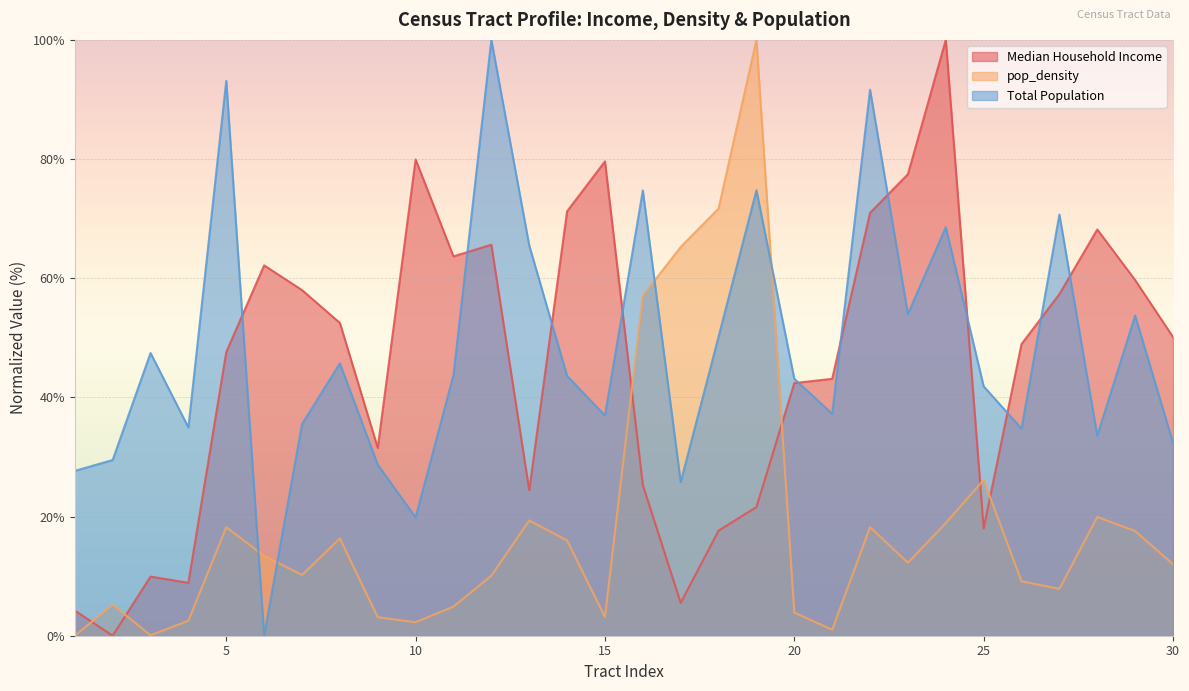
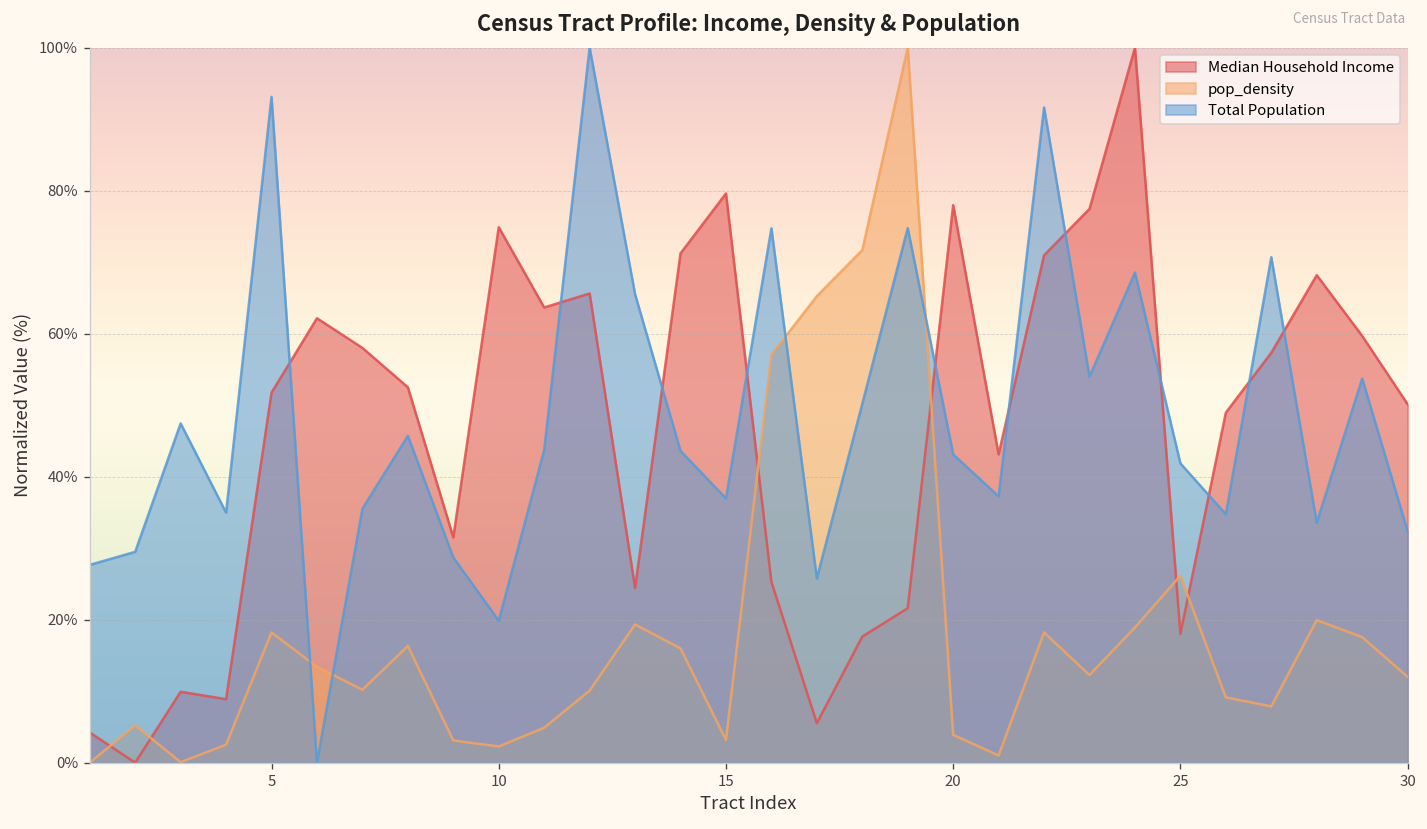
  {
    "Median Household Income": {
-     "5": "48%",
-     "10": "80%",
+     "5": "52%",
+     "10": "75%",
      "15": "80%",
-     "20": "42%",
+     "20": "78%",
      "25": "18%",
      "30": "50%"
    },
    "pop_density": {
      "5": "18%",
      "10": "2%",
      "15": "3%",
      "20": "4%",
      "25": "26%",
      "30": "12%"
    },
    "Total Population": {
      "5": "93%",
      "10": "20%",
      "15": "37%",
      "20": "43%",
      "25": "42%",
      "30": "32%"
    }
  }
